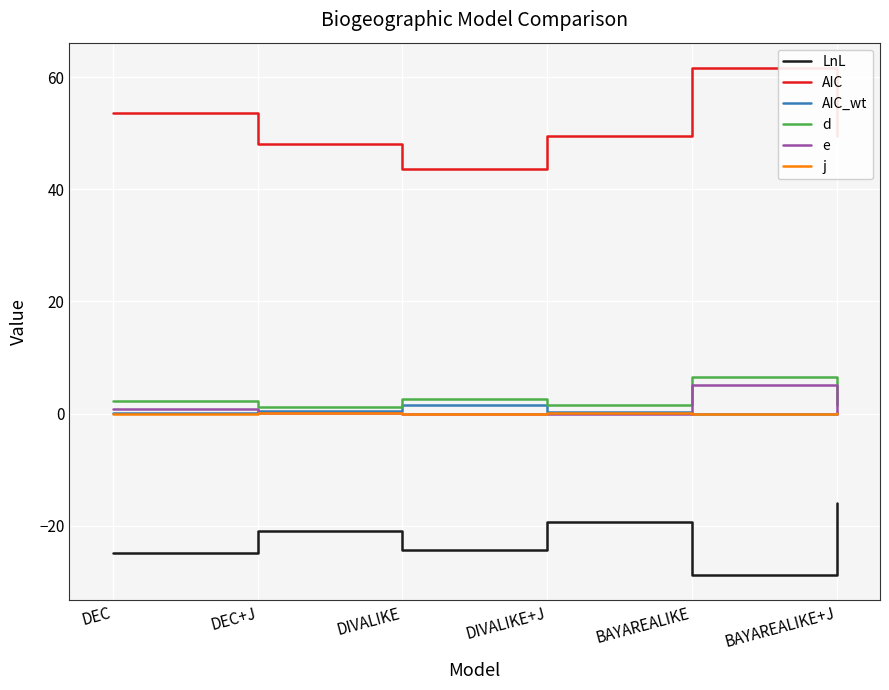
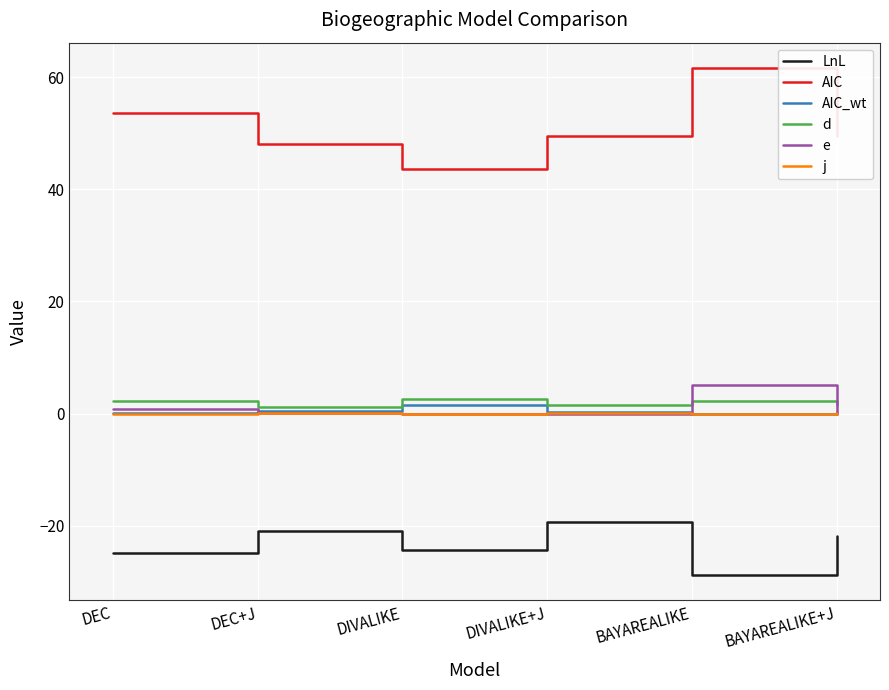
  {
    "LnL": {
      "DEC": -25,
      "DEC+J": -21,
      "DIVALIKE": -24,
      "DIVALIKE+J": -19,
      "BAYAREALIKE": -29,
-     "BAYAREALIKE+J": -16
+     "BAYAREALIKE+J": -22
    },
    "AIC": {
      "DEC": 54,
      "DEC+J": 48,
      "DIVALIKE": 44,
      "DIVALIKE+J": 50,
      "BAYAREALIKE": 62
    },
    "AIC_wt": {
      "DIVALIKE": 1
    },
    "d": {
      "DEC": 2,
      "DEC+J": 1,
      "DIVALIKE": 3,
      "DIVALIKE+J": 2,
-     "BAYAREALIKE": 6,
+     "BAYAREALIKE": 2,
      "BAYAREALIKE+J": 2
    },
    "e": {
      "DEC": 1,
      "BAYAREALIKE": 5
    }
  }
